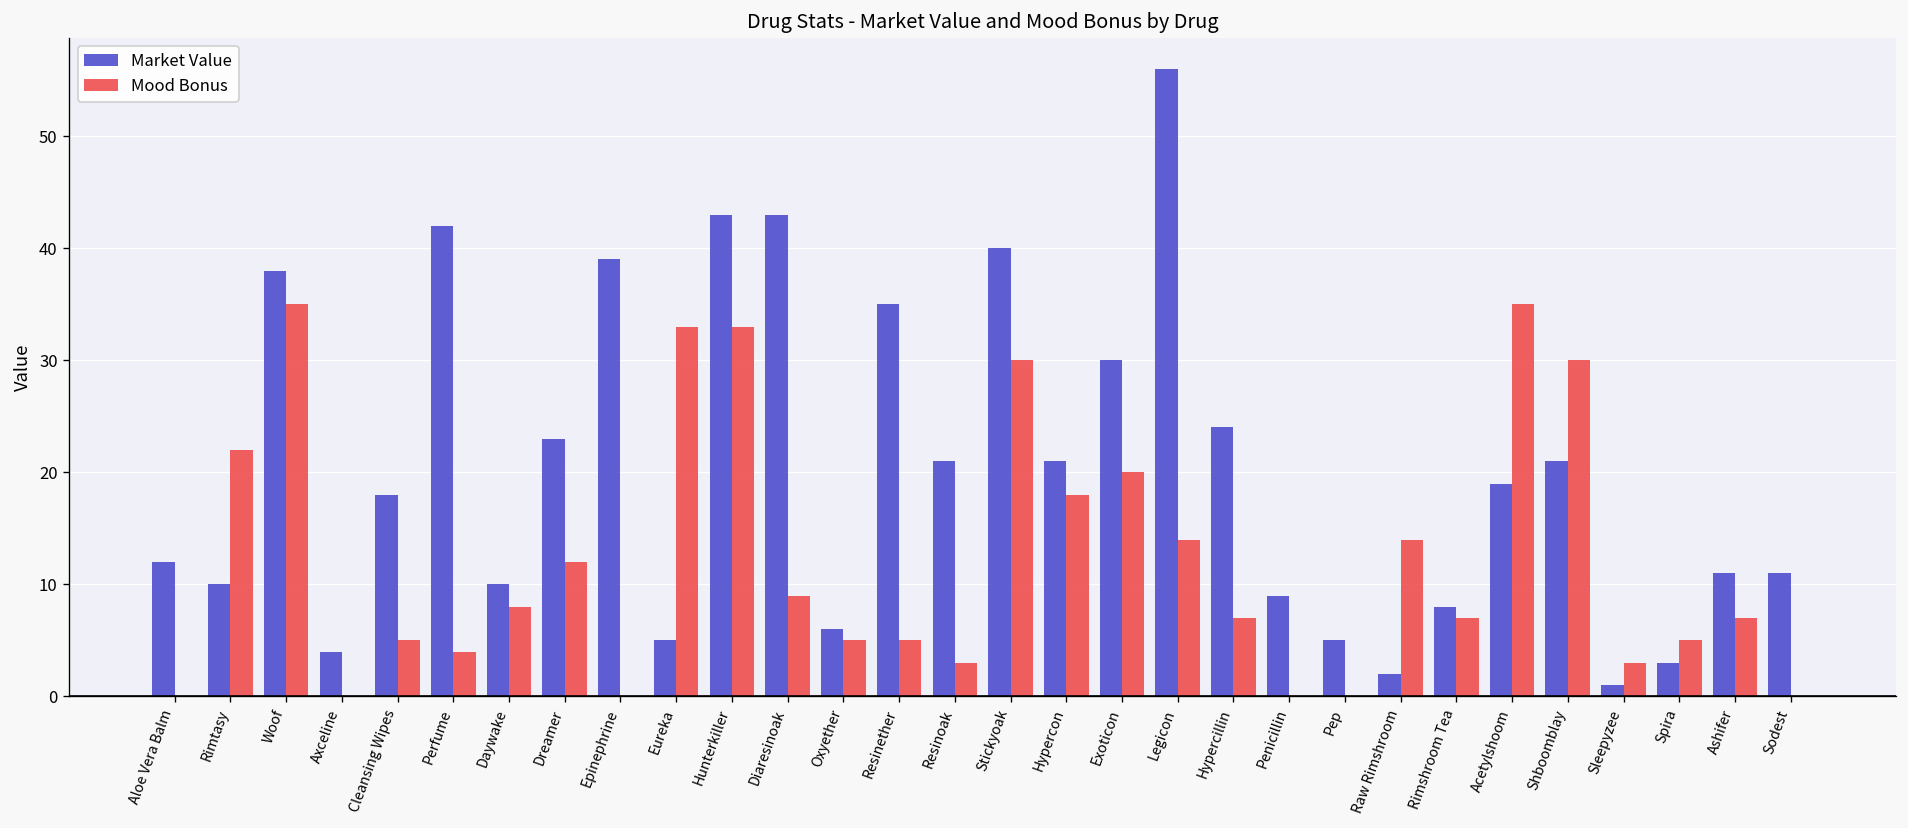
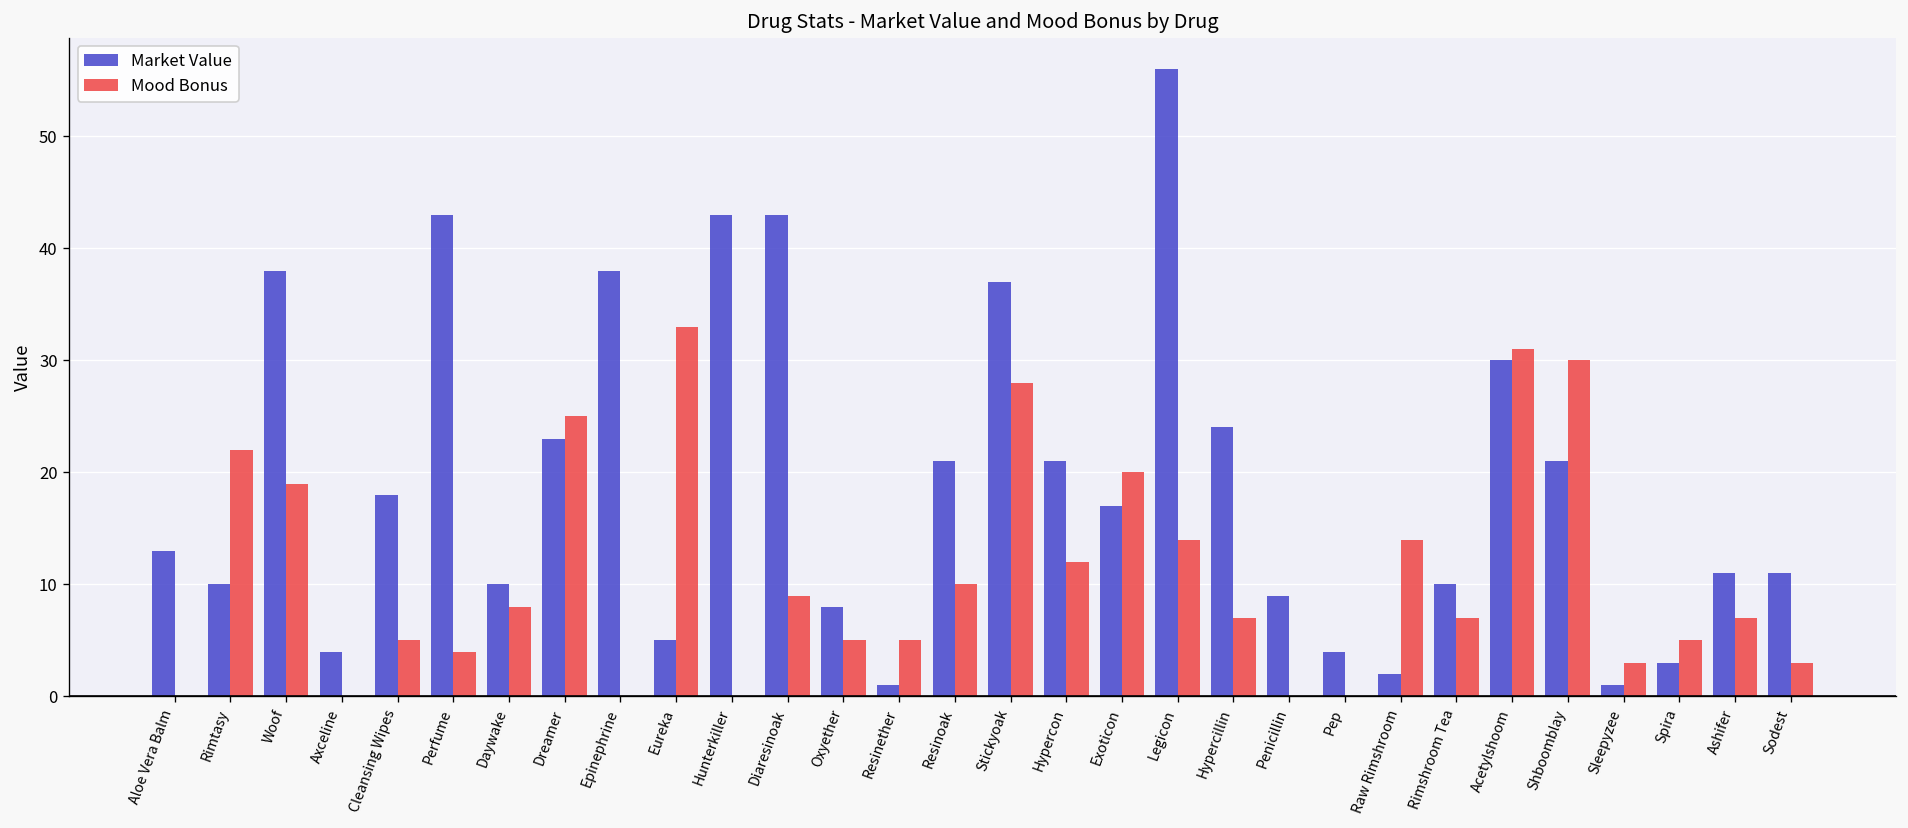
  {
    "Market Value": {
-     "Aloe Vera Balm": 12,
+     "Aloe Vera Balm": 13,
      "Rimtasy": 10,
      "Woof": 38,
      "Axceline": 4,
      "Cleansing Wipes": 18,
-     "Perfume": 42,
+     "Perfume": 43,
      "Daywake": 10,
      "Dreamer": 23,
-     "Epinephrine": 39,
+     "Epinephrine": 38,
      "Eureka": 5,
      "Hunterkiller": 43,
      "Diaresinoak": 43,
-     "Oxyether": 6,
-     "Resinether": 35,
+     "Oxyether": 8,
+     "Resinether": 1,
      "Resinoak": 21,
-     "Stickyoak": 40,
+     "Stickyoak": 37,
      "Hypercon": 21,
-     "Exoticon": 30,
+     "Exoticon": 17,
      "Legicon": 56,
      "Hypercillin": 24,
      "Penicillin": 9,
-     "Pep": 5,
+     "Pep": 4,
      "Raw Rimshroom": 2,
-     "Rimshroom Tea": 8,
-     "Acetylshoom": 19,
+     "Rimshroom Tea": 10,
+     "Acetylshoom": 30,
      "Shboomblay": 21,
      "Sleepyzee": 1,
      "Spira": 3,
      "Ashifer": 11,
      "Sodest": 11
    },
    "Mood Bonus": {
      "Aloe Vera Balm": 0,
      "Rimtasy": 22,
-     "Woof": 35,
+     "Woof": 19,
      "Axceline": 0,
      "Cleansing Wipes": 5,
      "Perfume": 4,
      "Daywake": 8,
-     "Dreamer": 12,
+     "Dreamer": 25,
      "Epinephrine": 0,
      "Eureka": 33,
-     "Hunterkiller": 33,
+     "Hunterkiller": 0,
      "Diaresinoak": 9,
      "Oxyether": 5,
      "Resinether": 5,
-     "Resinoak": 3,
-     "Stickyoak": 30,
-     "Hypercon": 18,
+     "Resinoak": 10,
+     "Stickyoak": 28,
+     "Hypercon": 12,
      "Exoticon": 20,
      "Legicon": 14,
      "Hypercillin": 7,
      "Penicillin": 0,
      "Pep": 0,
      "Raw Rimshroom": 14,
      "Rimshroom Tea": 7,
-     "Acetylshoom": 35,
+     "Acetylshoom": 31,
      "Shboomblay": 30,
      "Sleepyzee": 3,
      "Spira": 5,
      "Ashifer": 7,
-     "Sodest": 0
+     "Sodest": 3
    }
  }
